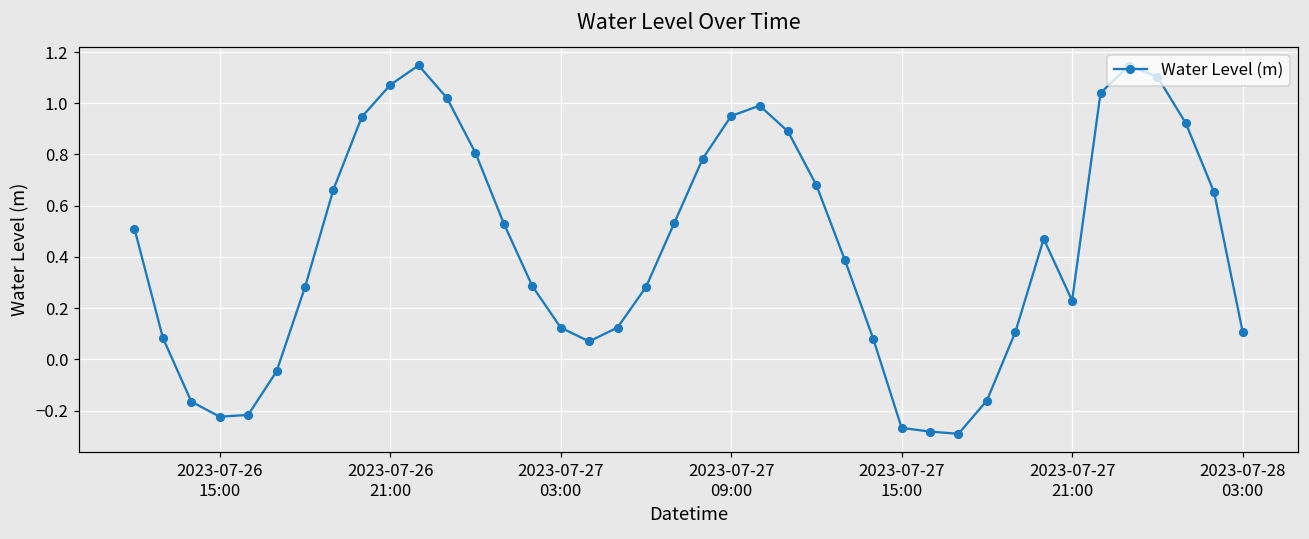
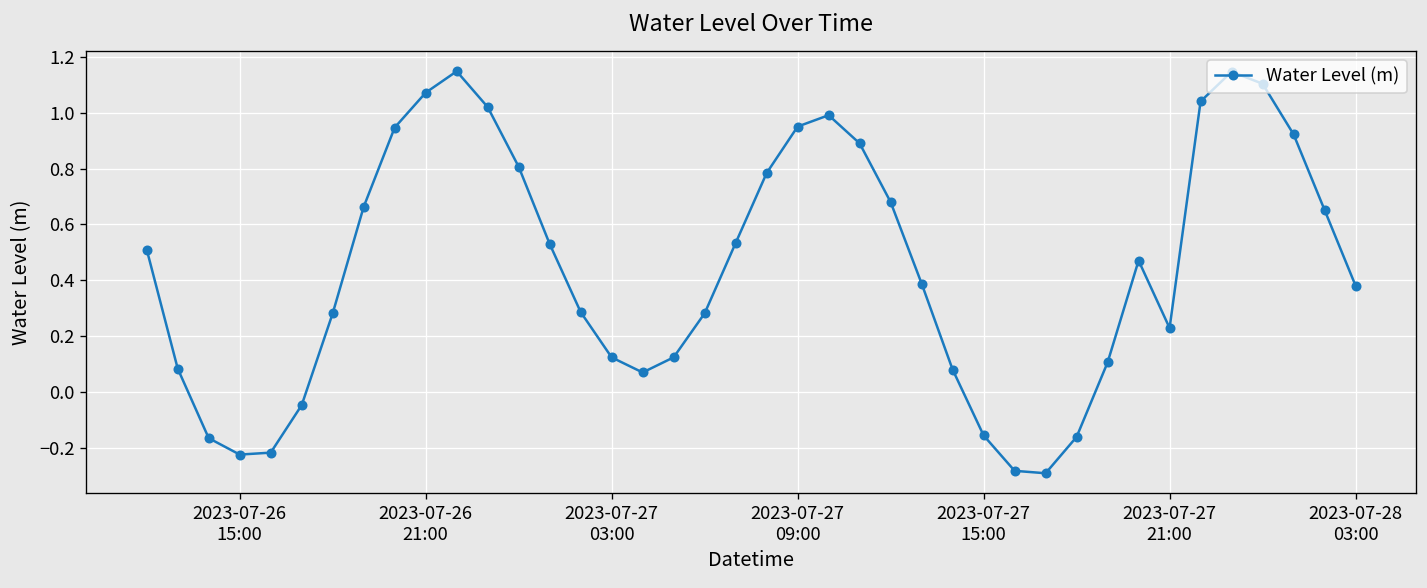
  {
    "2023-07-26 15:00": -0.22,
    "2023-07-26 21:00": 1.07,
    "2023-07-27 03:00": 0.12,
    "2023-07-27 09:00": 0.95,
-   "2023-07-27 15:00": -0.27,
+   "2023-07-27 15:00": -0.16,
    "2023-07-27 21:00": 0.23,
-   "2023-07-28 03:00": 0.11
+   "2023-07-28 03:00": 0.38
  }
